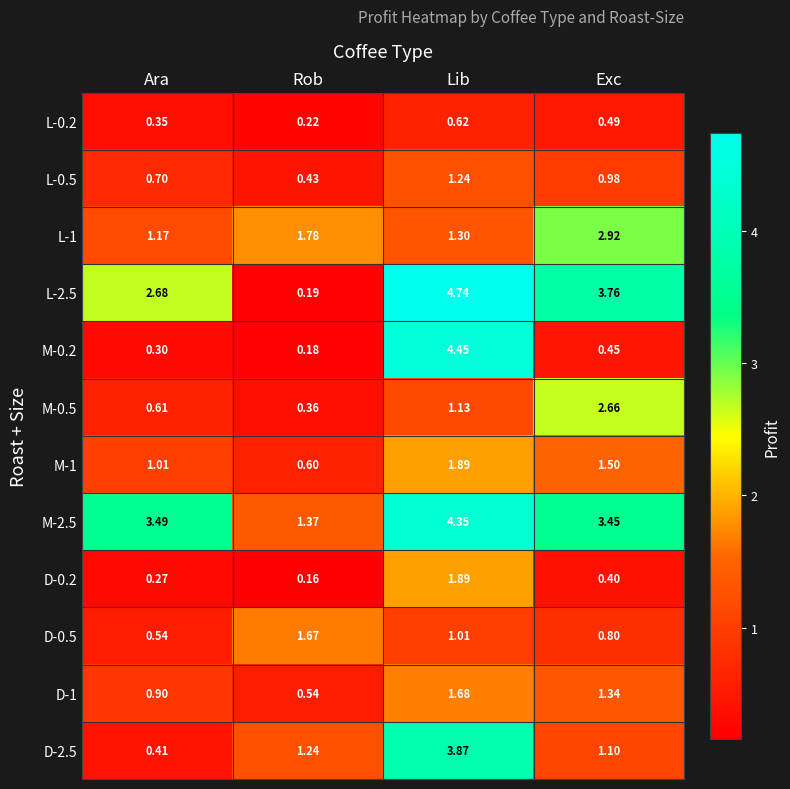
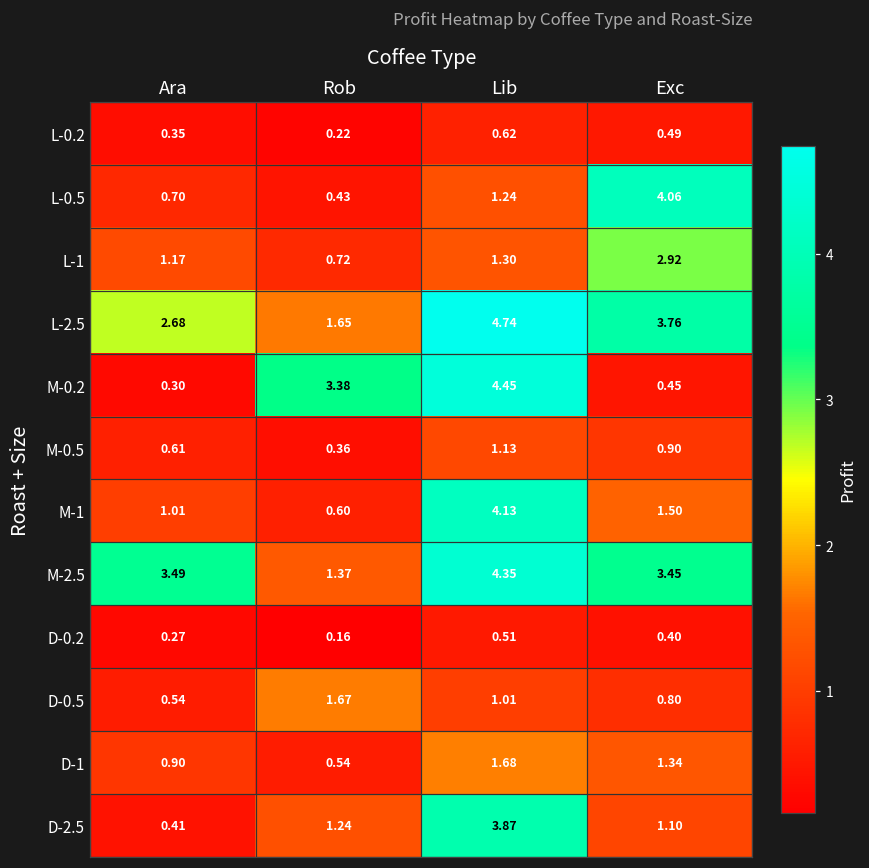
  {
    "L-0.2": {
      "Ara": 0.35,
      "Rob": 0.22,
      "Lib": 0.62,
      "Exc": 0.49
    },
    "L-0.5": {
      "Ara": 0.70,
      "Rob": 0.43,
      "Lib": 1.24,
-     "Exc": 0.98
+     "Exc": 4.06
    },
    "L-1": {
      "Ara": 1.17,
-     "Rob": 1.78,
+     "Rob": 0.72,
      "Lib": 1.30,
      "Exc": 2.92
    },
    "L-2.5": {
      "Ara": 2.68,
-     "Rob": 0.19,
+     "Rob": 1.65,
      "Lib": 4.74,
      "Exc": 3.76
    },
    "M-0.2": {
      "Ara": 0.30,
-     "Rob": 0.18,
+     "Rob": 3.38,
      "Lib": 4.45,
      "Exc": 0.45
    },
    "M-0.5": {
      "Ara": 0.61,
      "Rob": 0.36,
      "Lib": 1.13,
-     "Exc": 2.66
+     "Exc": 0.90
    },
    "M-1": {
      "Ara": 1.01,
      "Rob": 0.60,
-     "Lib": 1.89,
+     "Lib": 4.13,
      "Exc": 1.50
    },
    "M-2.5": {
      "Ara": 3.49,
      "Rob": 1.37,
      "Lib": 4.35,
      "Exc": 3.45
    },
    "D-0.2": {
      "Ara": 0.27,
      "Rob": 0.16,
-     "Lib": 1.89,
+     "Lib": 0.51,
      "Exc": 0.40
    },
    "D-0.5": {
      "Ara": 0.54,
      "Rob": 1.67,
      "Lib": 1.01,
      "Exc": 0.80
    },
    "D-1": {
      "Ara": 0.90,
      "Rob": 0.54,
      "Lib": 1.68,
      "Exc": 1.34
    },
    "D-2.5": {
      "Ara": 0.41,
      "Rob": 1.24,
      "Lib": 3.87,
      "Exc": 1.10
    }
  }
